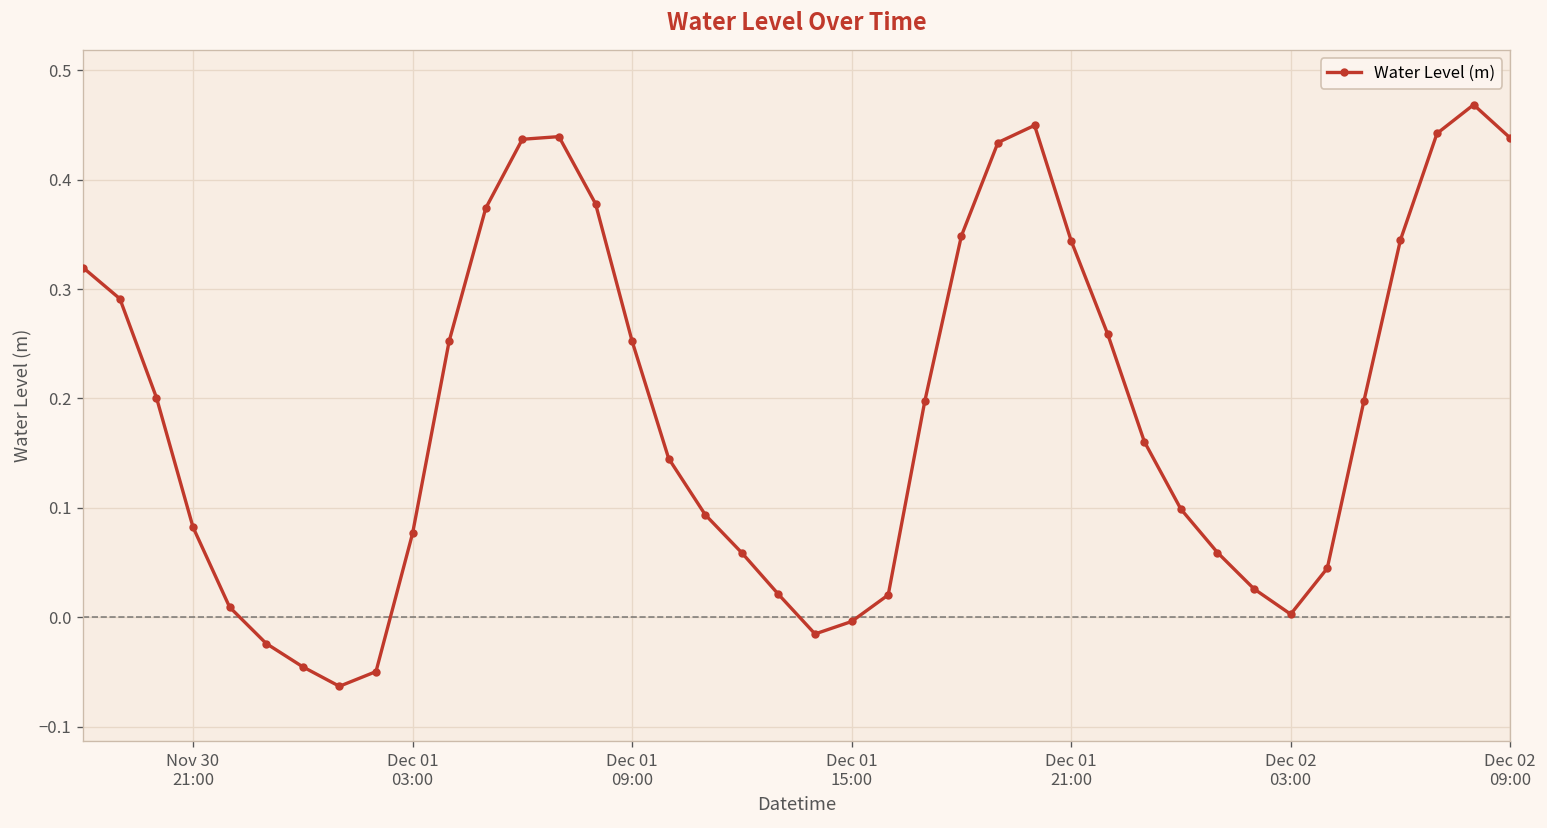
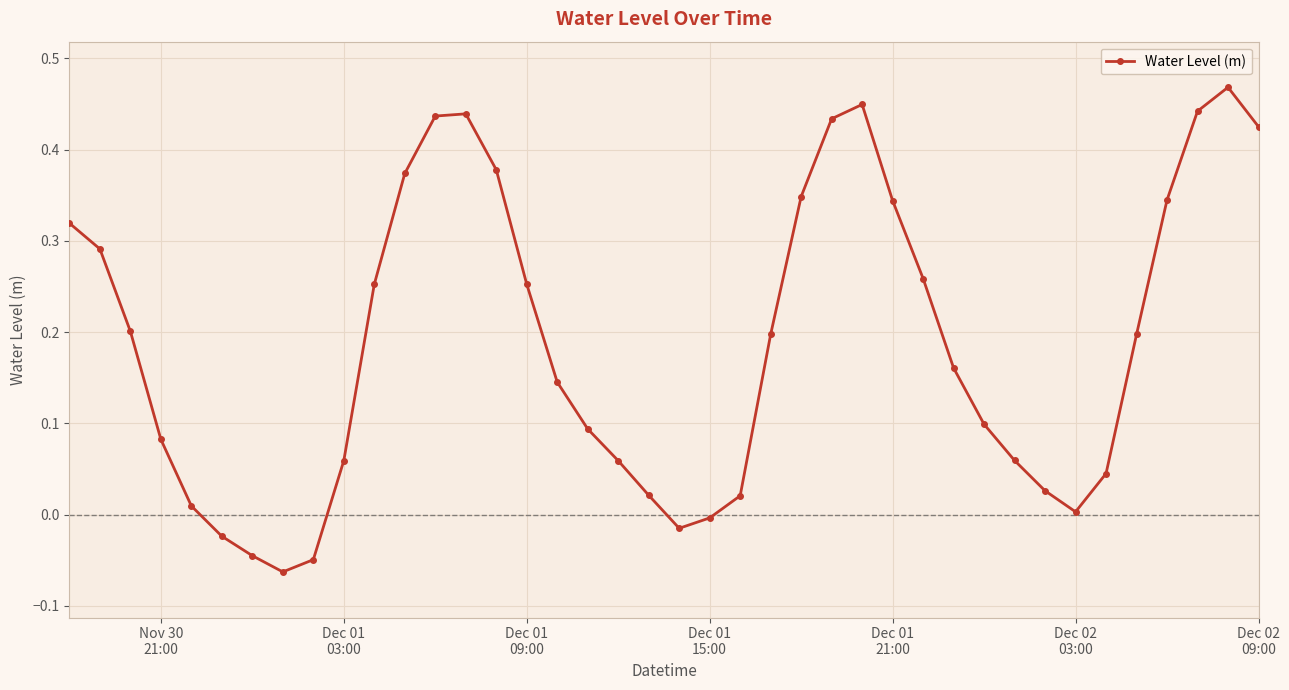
  {
    "Water Level (m)": {
      "Nov 30 21:00": 0.08,
-     "Dec 01 03:00": 0.08,
+     "Dec 01 03:00": 0.06,
      "Dec 01 09:00": 0.25,
      "Dec 01 15:00": 0.00,
      "Dec 01 21:00": 0.34,
      "Dec 02 03:00": 0.00,
-     "Dec 02 09:00": 0.44
+     "Dec 02 09:00": 0.43
    }
  }
